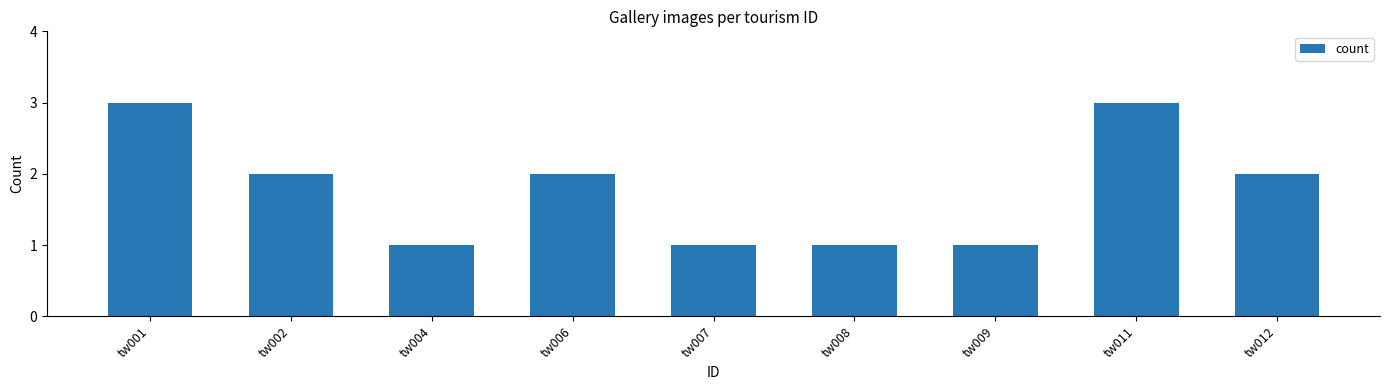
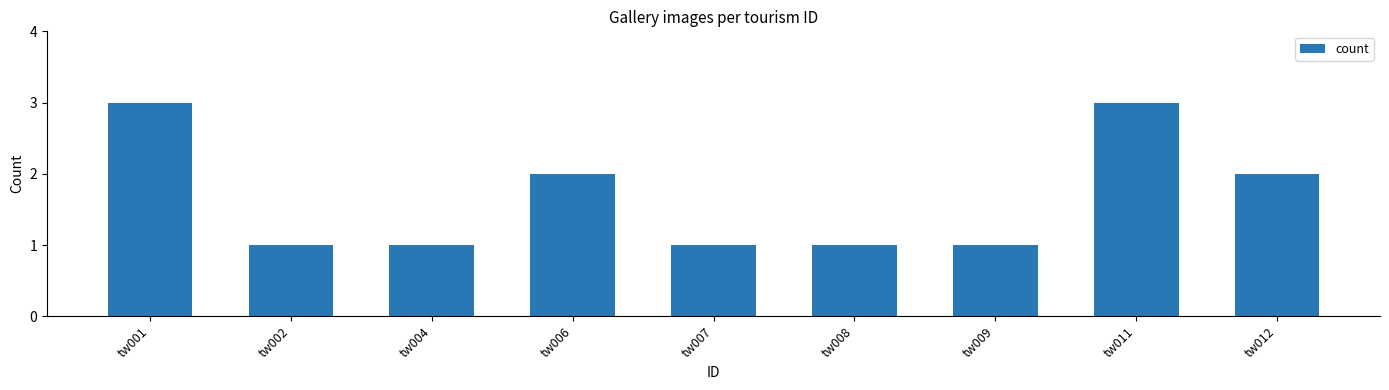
  {
    "tw001": 3,
-   "tw002": 2,
+   "tw002": 1,
    "tw004": 1,
    "tw006": 2,
    "tw007": 1,
    "tw008": 1,
    "tw009": 1,
    "tw011": 3,
    "tw012": 2
  }
